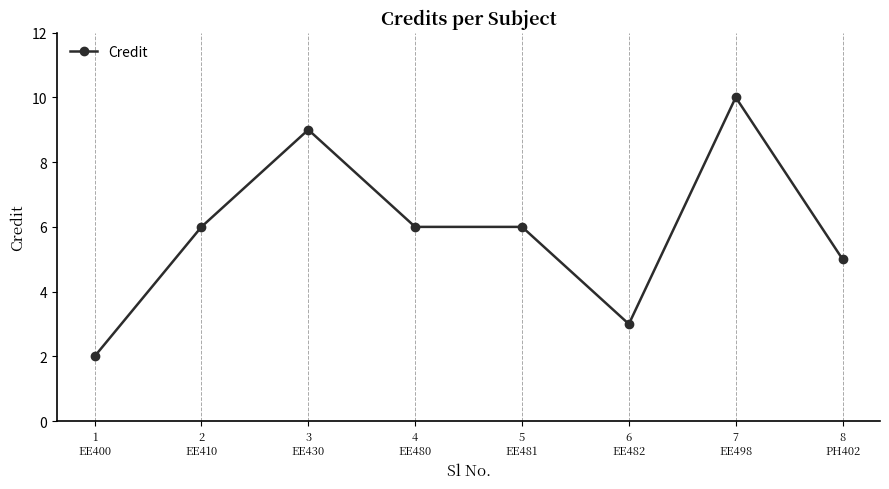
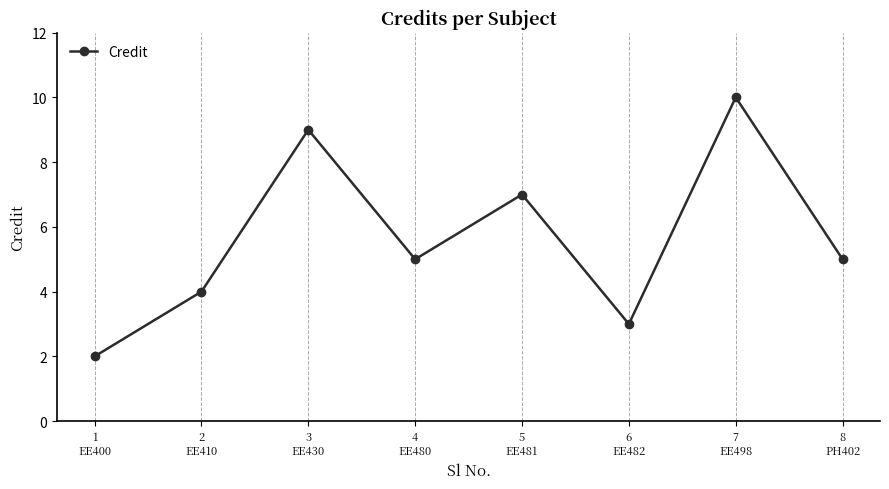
  {
    "1 EE400": 2,
-   "2 EE410": 6,
+   "2 EE410": 4,
    "3 EE430": 9,
-   "4 EE480": 6,
-   "5 EE481": 6,
+   "4 EE480": 5,
+   "5 EE481": 7,
    "6 EE482": 3,
    "7 EE498": 10,
    "8 PH402": 5
  }
